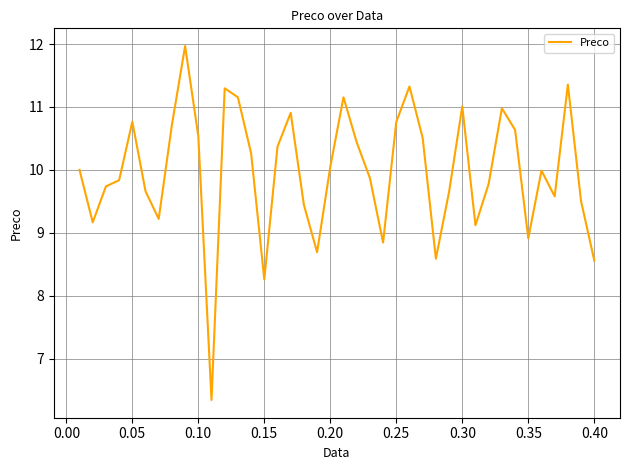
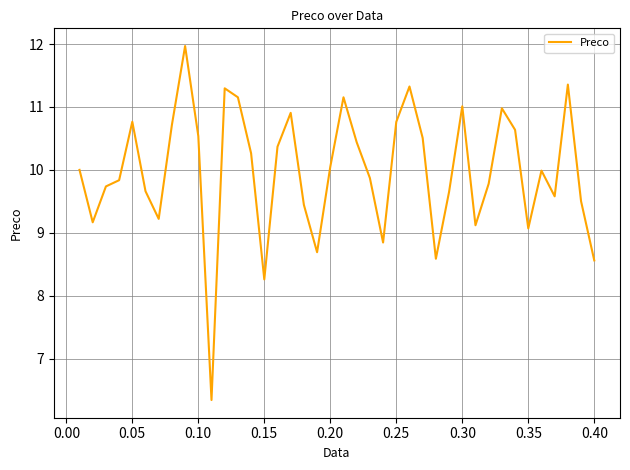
  {
    "0.05": 10.8,
    "0.10": 10.5,
    "0.15": 8.3,
    "0.20": 10.0,
    "0.25": 10.8,
    "0.30": 11.0,
-   "0.35": 8.9,
+   "0.35": 9.1,
    "0.40": 8.6
  }
